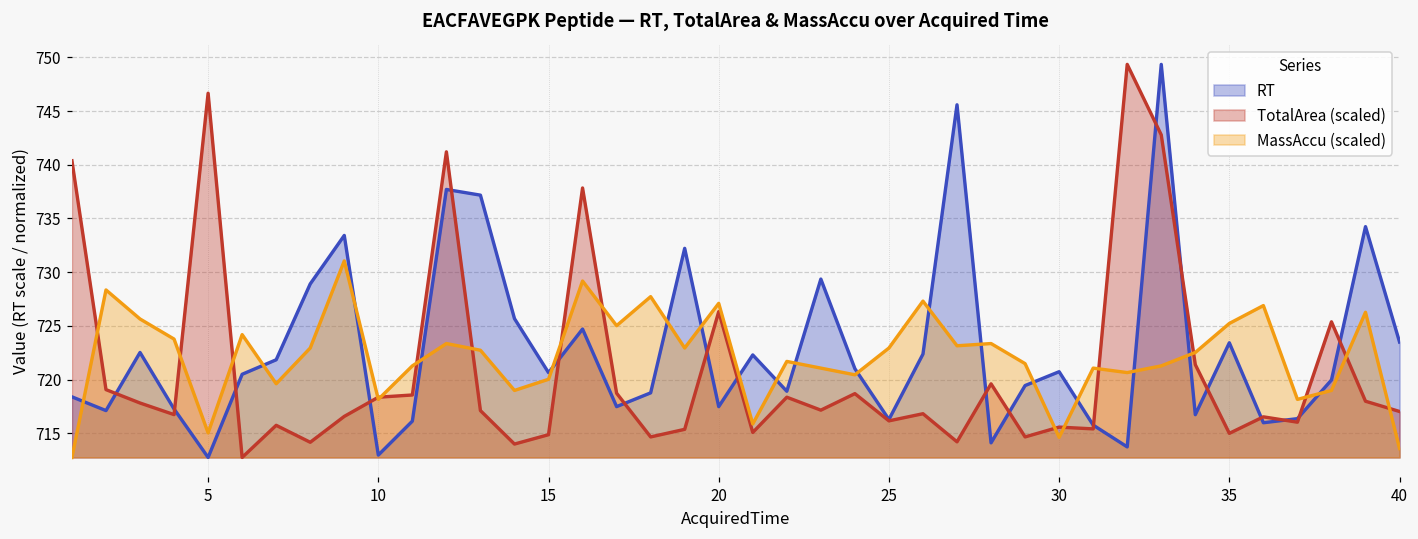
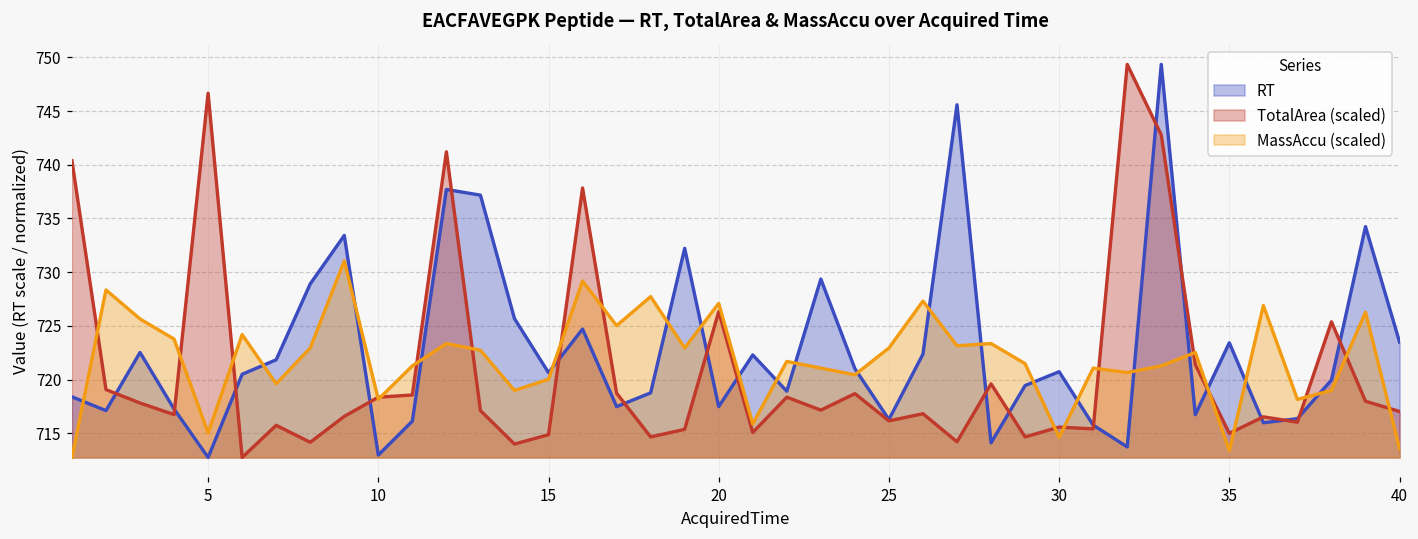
  {
    "RT": {
      "5": 713,
      "10": 713,
      "15": 721,
      "20": 717,
      "30": 721,
      "35": 723,
      "40": 724
    },
    "TotalArea (scaled)": {
      "5": 747,
      "15": 715,
      "20": 726,
      "30": 716,
      "35": 715,
      "40": 717
    },
    "MassAccu (scaled)": {
      "5": 715,
      "15": 720,
      "20": 727,
      "25": 723,
      "30": 715,
-     "35": 725,
+     "35": 713,
      "40": 714
    }
  }
